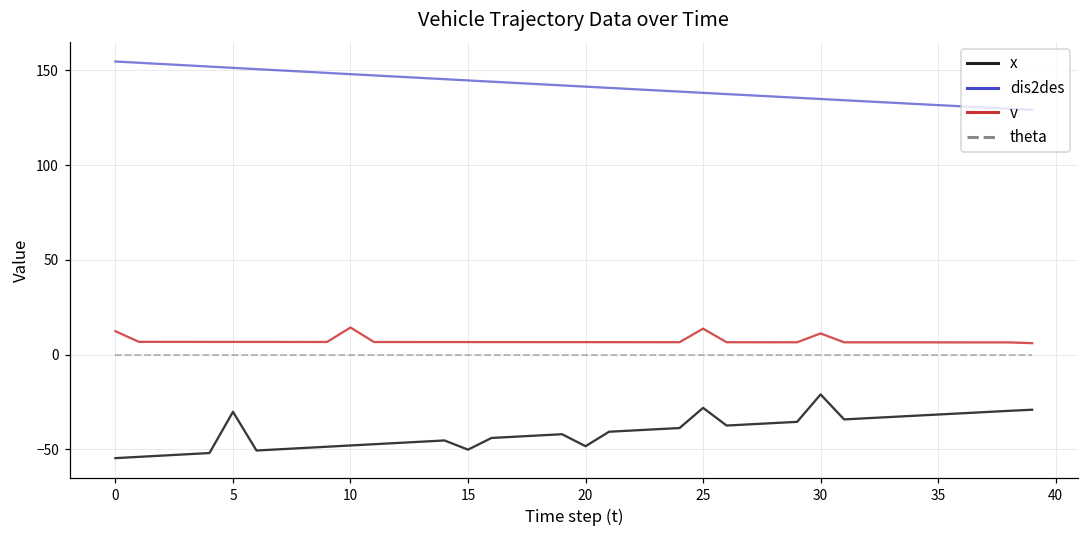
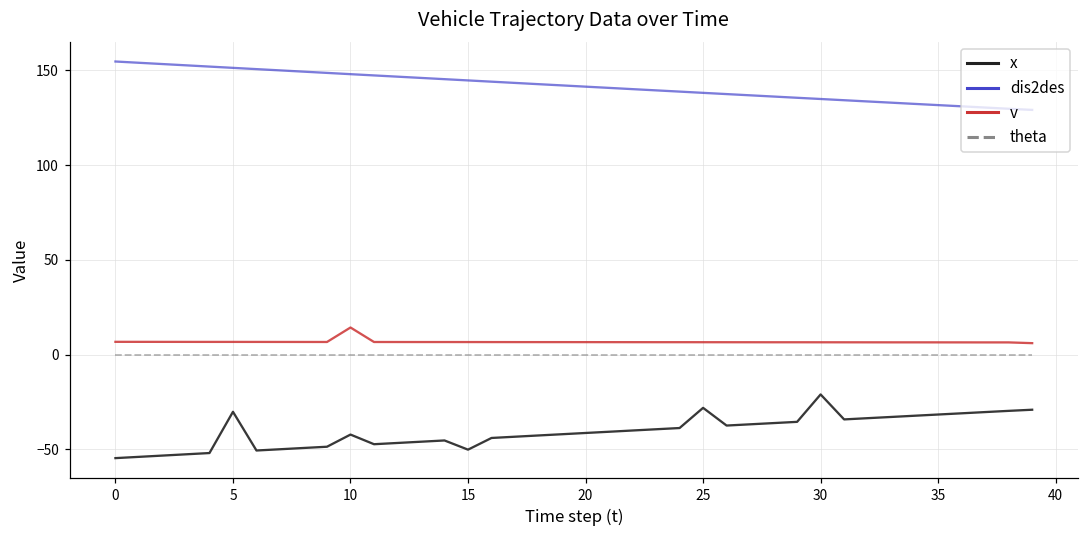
  {
    "x": {
      "0": -55,
      "5": -30,
-     "10": -48,
+     "10": -42,
      "15": -50,
-     "20": -48,
+     "20": -41,
      "25": -28,
      "30": -21,
      "35": -32
    },
    "dis2des": {
      "0": 155,
      "5": 151,
      "10": 148,
      "15": 145,
      "20": 141,
      "25": 138,
      "30": 135,
      "35": 132
    },
    "v": {
-     "0": 12,
+     "0": 7,
      "5": 7,
      "10": 14,
      "15": 7,
      "20": 7,
-     "25": 14,
-     "30": 11,
+     "25": 7,
+     "30": 6,
      "35": 6
    },
    "theta": {
      "0": 0,
      "5": 0,
      "10": 0,
      "15": 0,
      "20": 0,
      "25": 0,
      "30": 0,
      "35": 0
    }
  }
